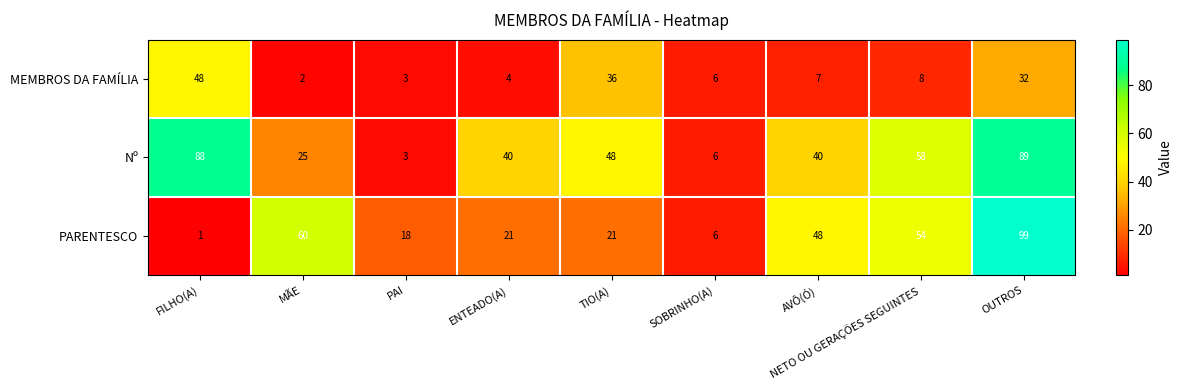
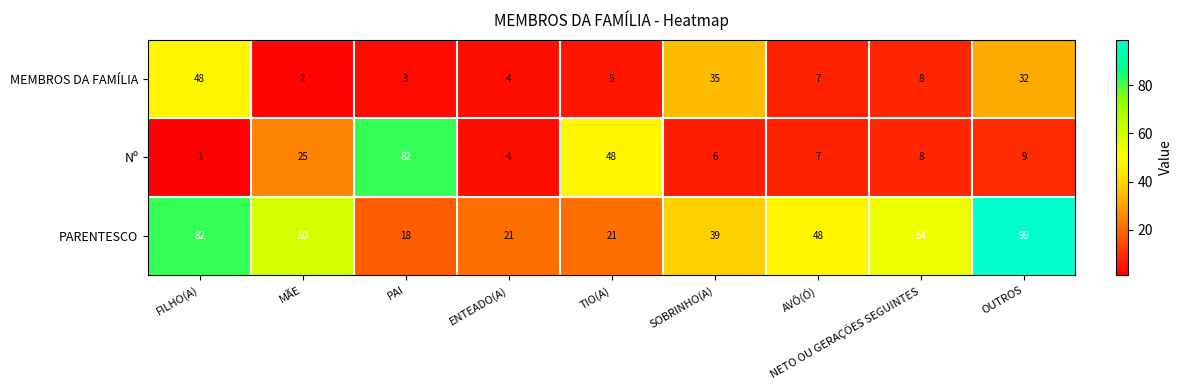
  {
    "MEMBROS DA FAMÍLIA": {
      "FILHO(A)": 48,
      "MÃE": 2,
      "PAI": 3,
      "ENTEADO(A)": 4,
-     "TIO(A)": 36,
-     "SOBRINHO(A)": 6,
+     "TIO(A)": 5,
+     "SOBRINHO(A)": 35,
      "AVÔ(Ó)": 7,
      "NETO OU GERAÇÕES SEGUINTES": 8,
      "OUTROS": 32
    },
    "Nº": {
-     "FILHO(A)": 88,
+     "FILHO(A)": 1,
      "MÃE": 25,
-     "PAI": 3,
-     "ENTEADO(A)": 40,
+     "PAI": 82,
+     "ENTEADO(A)": 4,
      "TIO(A)": 48,
      "SOBRINHO(A)": 6,
-     "AVÔ(Ó)": 40,
-     "NETO OU GERAÇÕES SEGUINTES": 58,
-     "OUTROS": 89
+     "AVÔ(Ó)": 7,
+     "NETO OU GERAÇÕES SEGUINTES": 8,
+     "OUTROS": 9
    },
    "PARENTESCO": {
-     "FILHO(A)": 1,
+     "FILHO(A)": 82,
      "MÃE": 60,
      "PAI": 18,
      "ENTEADO(A)": 21,
      "TIO(A)": 21,
-     "SOBRINHO(A)": 6,
+     "SOBRINHO(A)": 39,
      "AVÔ(Ó)": 48,
      "NETO OU GERAÇÕES SEGUINTES": 54,
      "OUTROS": 99
    }
  }
